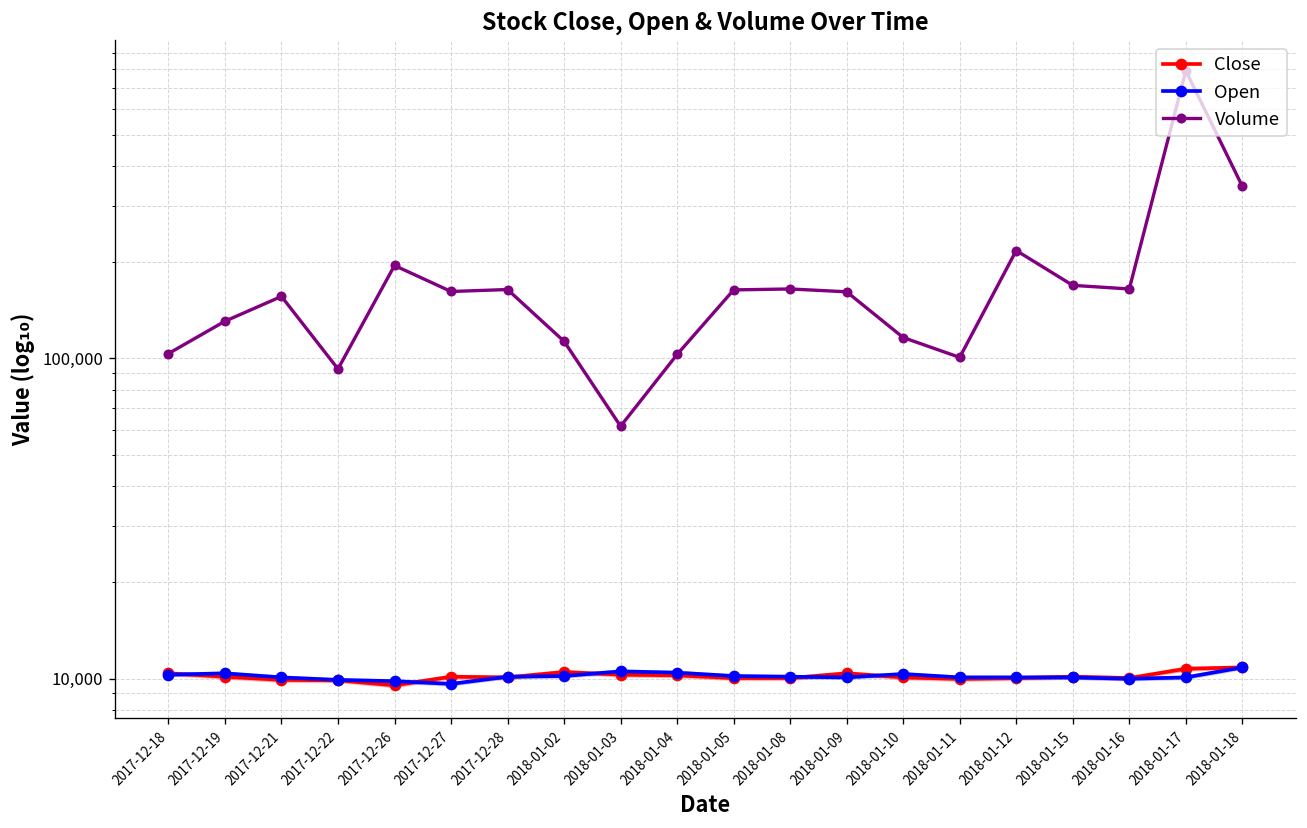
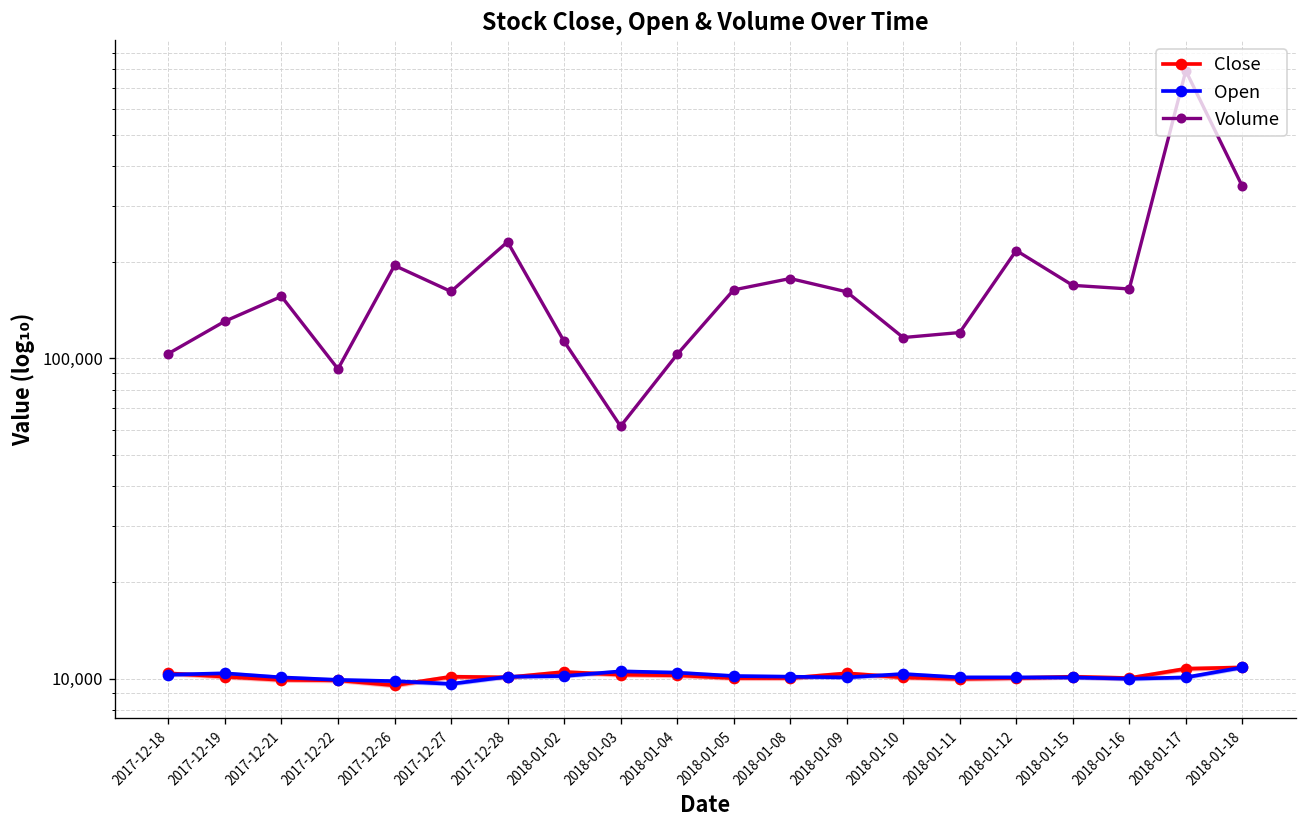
  {
    "Volume": {
      "2017-12-18": "104,000",
      "2017-12-19": "130,000",
      "2017-12-21": "160,000",
      "2017-12-22": "93,000",
      "2017-12-26": "200,000",
      "2017-12-27": "160,000",
-     "2017-12-28": "160,000",
+     "2017-12-28": "230,000",
      "2018-01-02": "113,000",
      "2018-01-03": "61,000",
      "2018-01-04": "103,000",
      "2018-01-05": "160,000",
-     "2018-01-08": "160,000",
+     "2018-01-08": "180,000",
      "2018-01-09": "160,000",
      "2018-01-10": "120,000",
-     "2018-01-11": "101,000",
+     "2018-01-11": "120,000",
      "2018-01-12": "220,000",
      "2018-01-15": "170,000",
      "2018-01-16": "160,000",
      "2018-01-18": "340,000"
    }
  }
